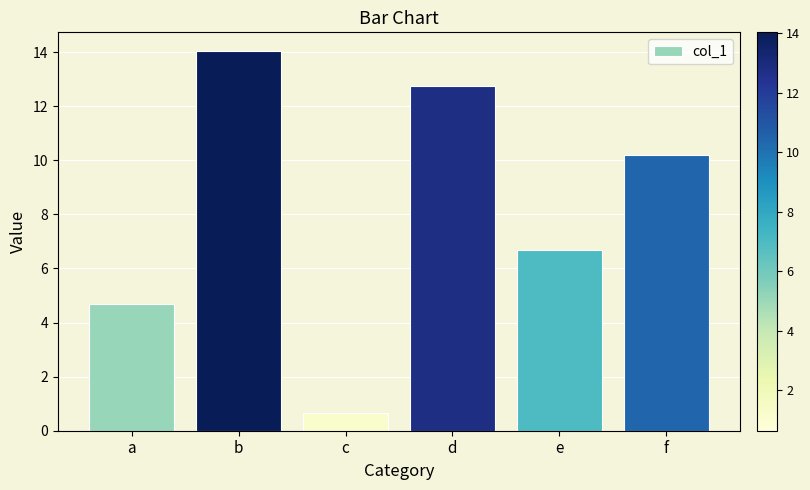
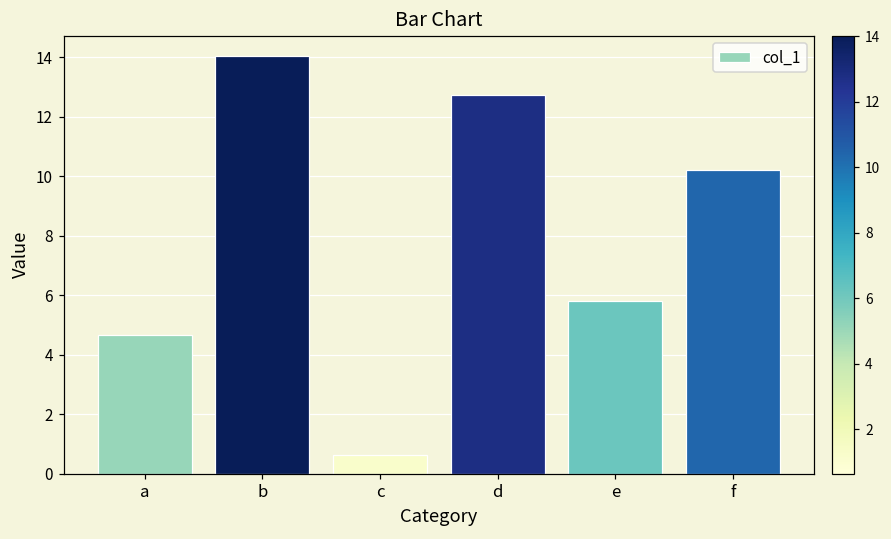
  {
    "a": 4.7,
    "b": 14.0,
    "c": 0.6,
    "d": 12.7,
-   "e": 6.7,
+   "e": 5.8,
    "f": 10.2
  }
